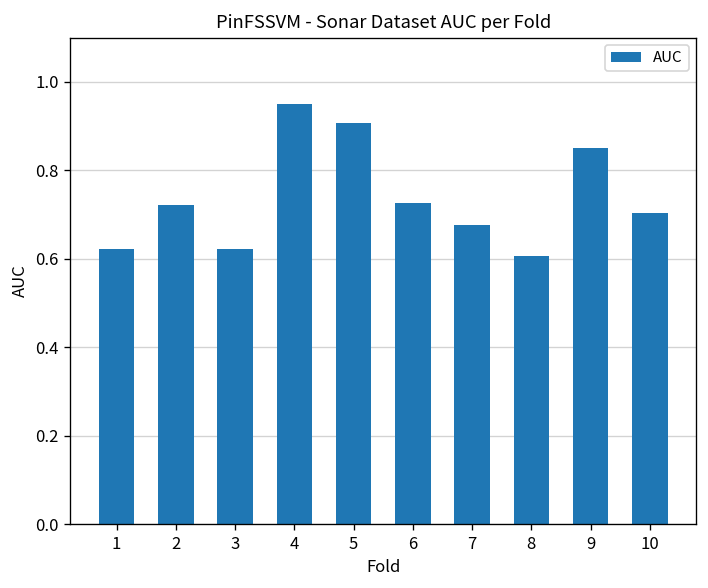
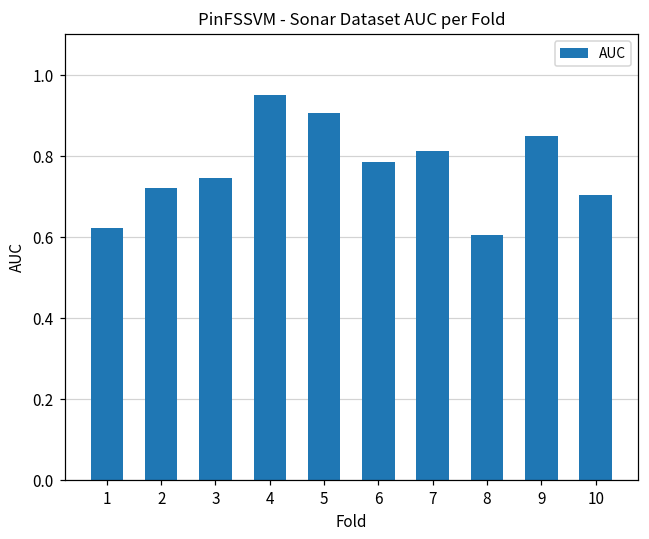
  {
    "1": 0.62,
    "2": 0.72,
-   "3": 0.62,
+   "3": 0.75,
    "4": 0.95,
    "5": 0.91,
-   "6": 0.73,
-   "7": 0.68,
+   "6": 0.79,
+   "7": 0.81,
    "8": 0.61,
    "9": 0.85,
    "10": 0.70
  }
